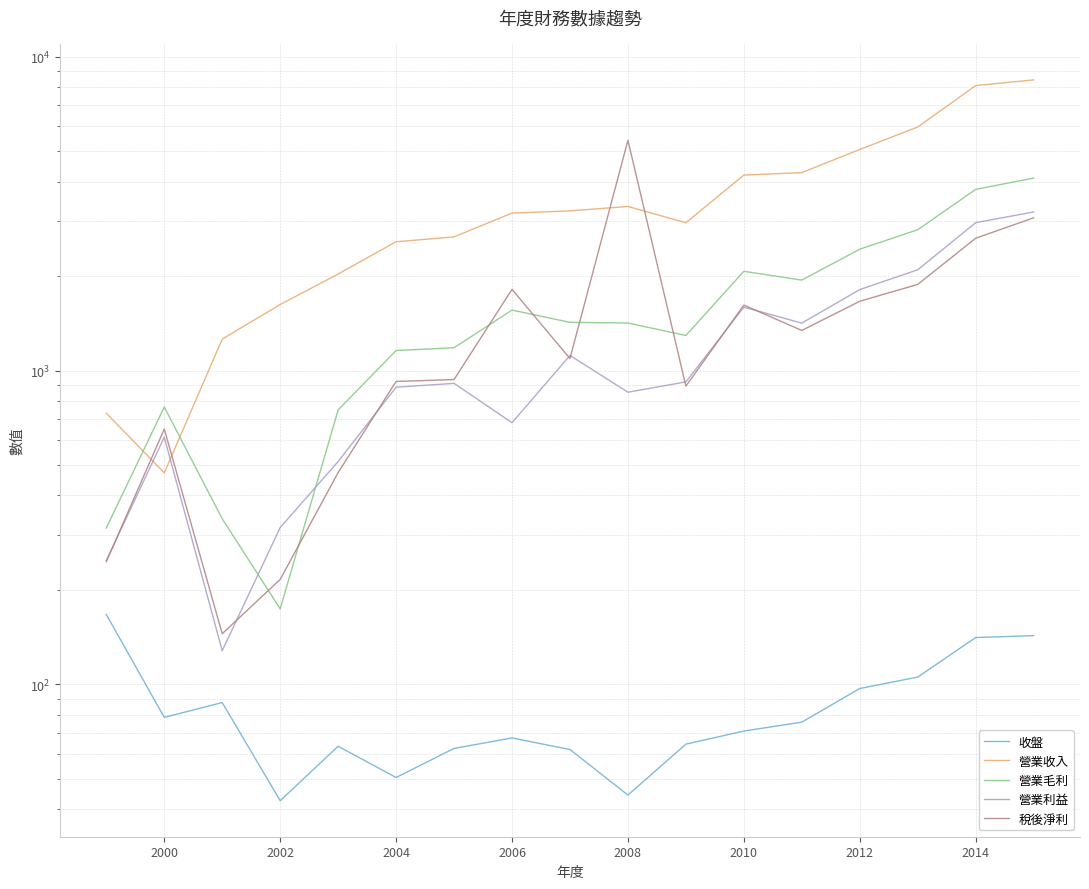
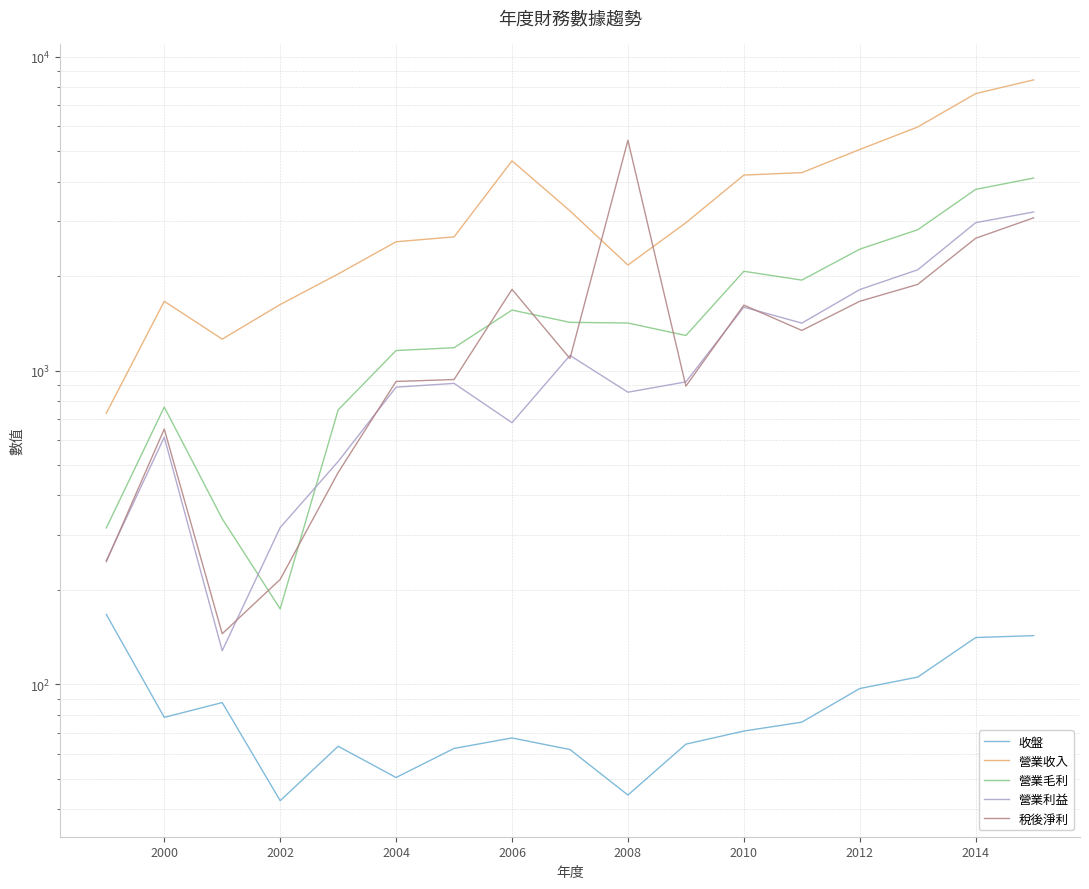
  {
    "收盤": {
      "2000": 79,
      "2002": 43,
      "2004": 51,
      "2006": 68,
      "2008": 44,
      "2010": 71,
      "2012": 97,
      "2014": 140
    },
    "營業收入": {
-     "2000": 470,
+     "2000": 1700,
      "2002": 1600,
      "2004": 2600,
-     "2006": 3200,
-     "2008": 3300,
+     "2006": 4700,
+     "2008": 2200,
      "2010": 4200,
      "2012": 5100,
-     "2014": 8100
+     "2014": 7600
    },
    "營業毛利": {
      "2000": 770,
      "2002": 170,
      "2004": 1160,
      "2006": 1600,
      "2008": 1400,
      "2010": 2100,
      "2012": 2400,
      "2014": 3800
    },
    "營業利益": {
      "2000": 610,
      "2002": 320,
      "2004": 890,
      "2006": 680,
      "2008": 850,
      "2012": 1800,
      "2014": 3000
    },
    "稅後淨利": {
      "2000": 650,
      "2002": 220,
      "2004": 920,
      "2006": 1800,
      "2008": 5400,
      "2012": 1700,
      "2014": 2600
    }
  }
